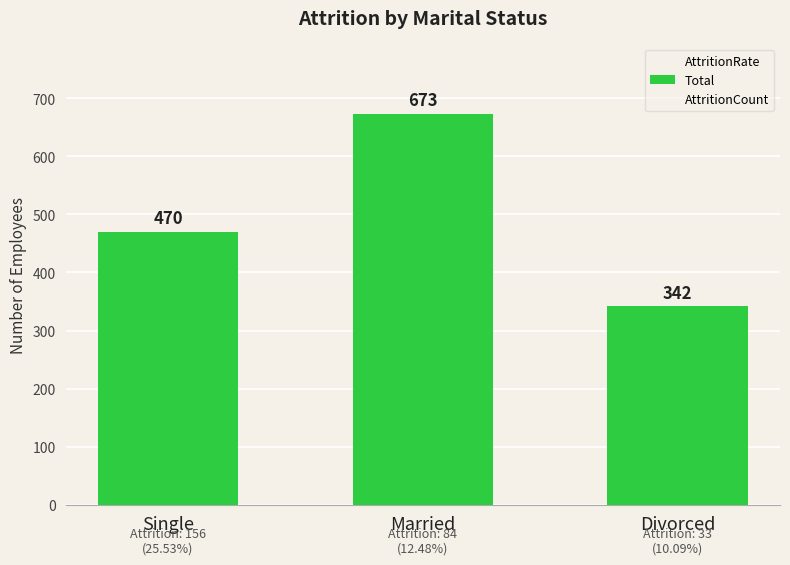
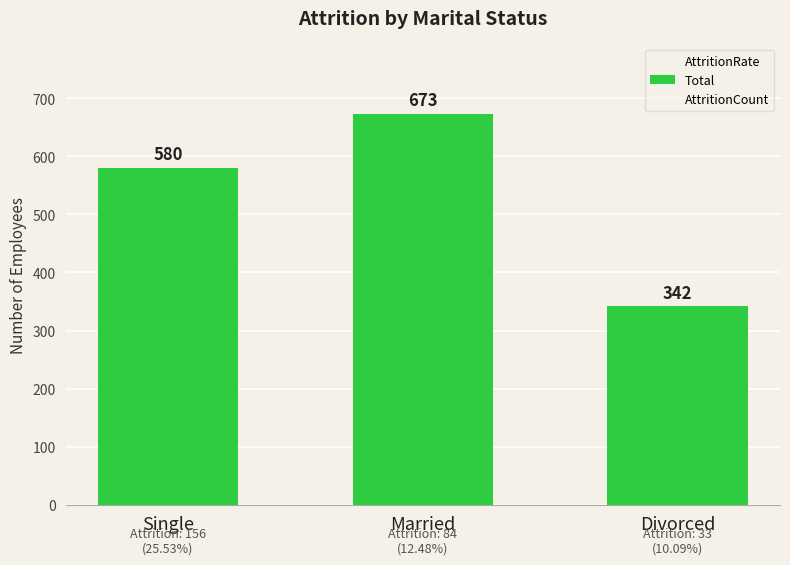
  {
    "Total": {
-     "Single": 470,
+     "Single": 580,
      "Married": 673,
      "Divorced": 342
    }
  }
